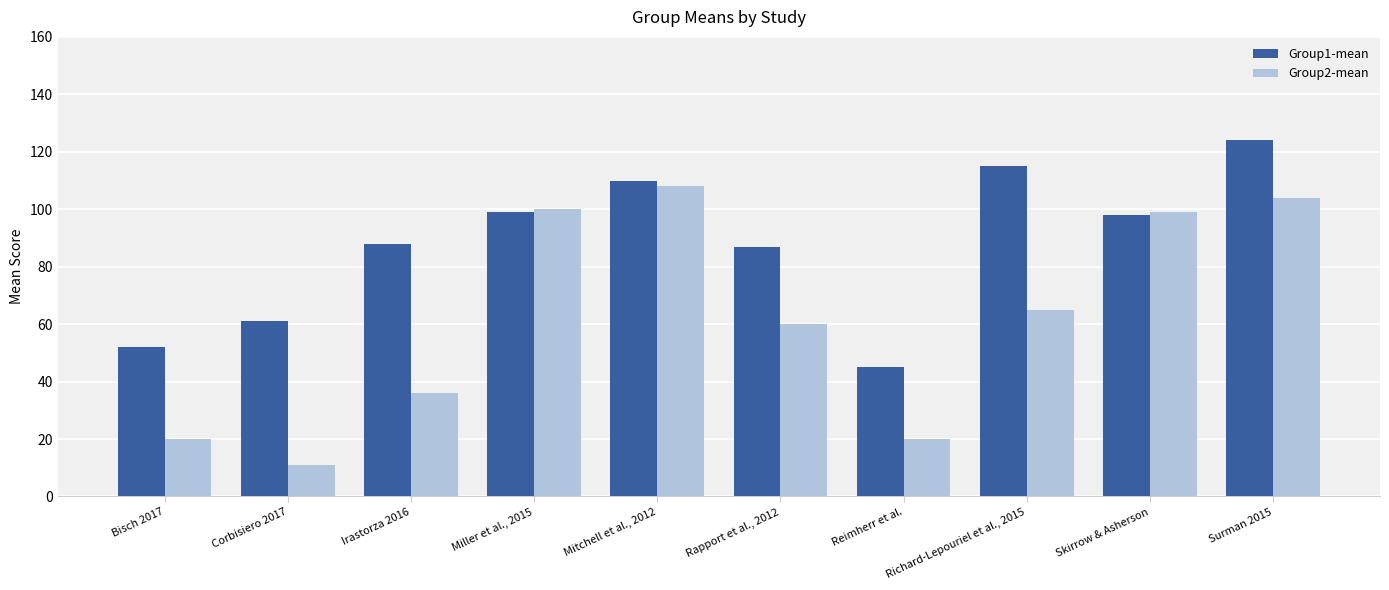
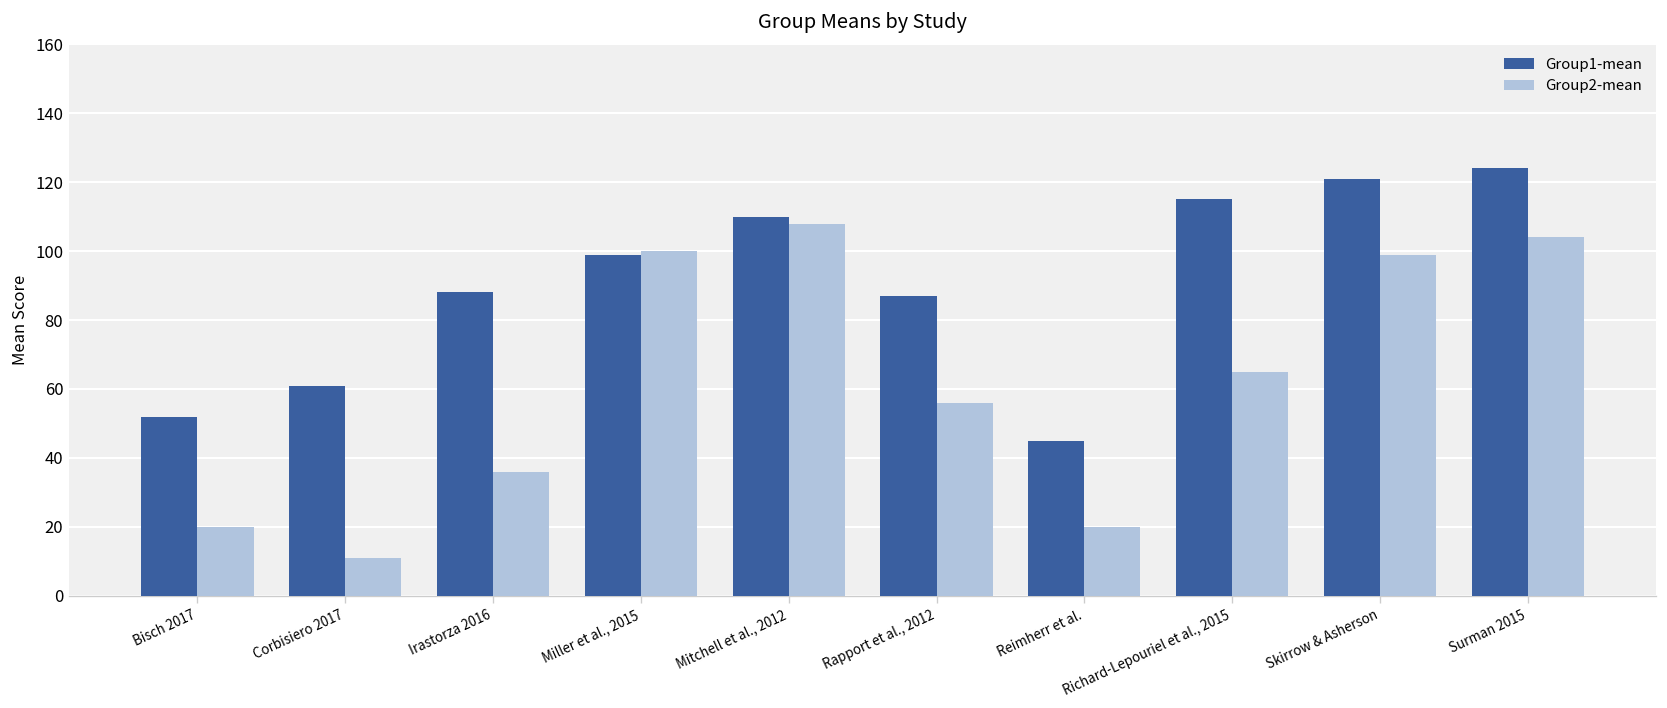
  {
    "Group1-mean": {
      "Bisch 2017": 52,
      "Corbisiero 2017": 61,
      "Irastorza 2016": 88,
      "Miller et al., 2015": 99,
      "Mitchell et al., 2012": 110,
      "Rapport et al., 2012": 87,
      "Reimherr et al.": 45,
      "Richard-Lepouriel et al., 2015": 115,
-     "Skirrow & Asherson": 98,
+     "Skirrow & Asherson": 121,
      "Surman 2015": 124
    },
    "Group2-mean": {
      "Bisch 2017": 20,
      "Corbisiero 2017": 11,
      "Irastorza 2016": 36,
      "Miller et al., 2015": 100,
      "Mitchell et al., 2012": 108,
-     "Rapport et al., 2012": 60,
+     "Rapport et al., 2012": 56,
      "Reimherr et al.": 20,
      "Richard-Lepouriel et al., 2015": 65,
      "Skirrow & Asherson": 99,
      "Surman 2015": 104
    }
  }
